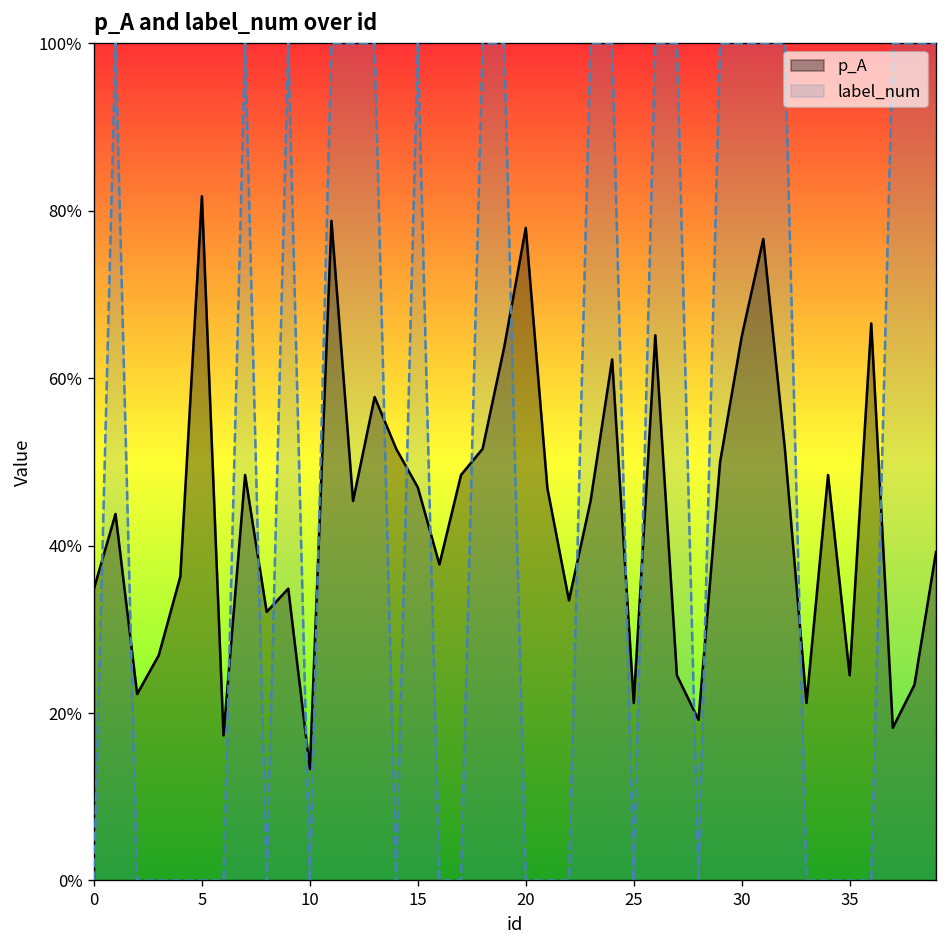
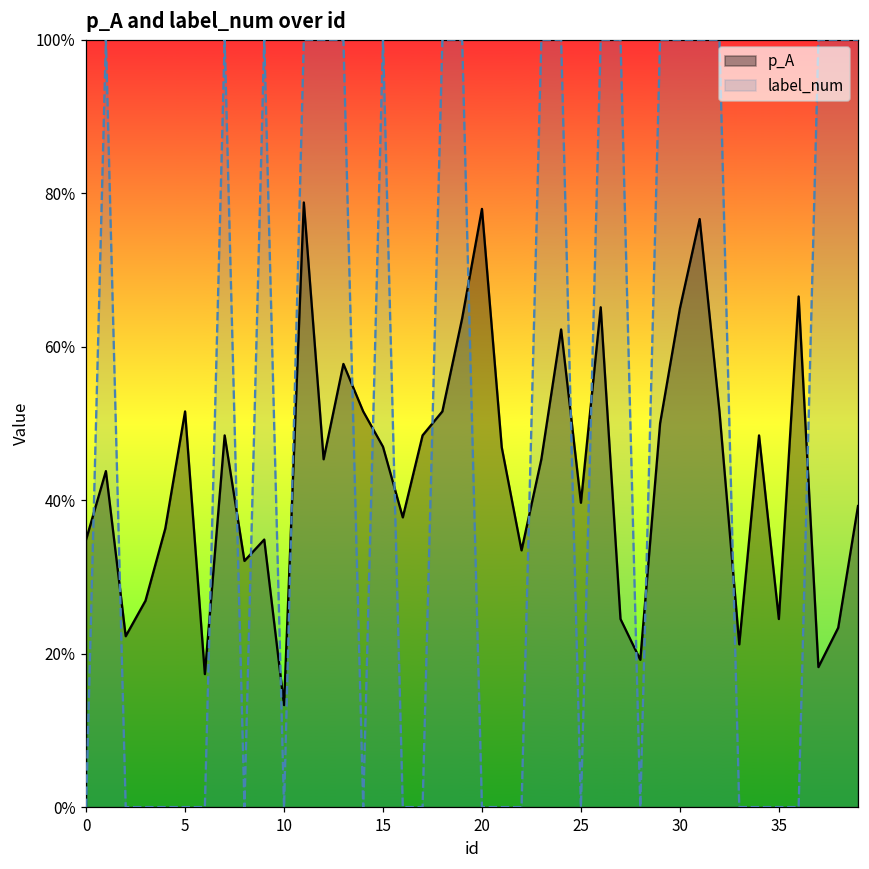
  {
    "p_A": {
      "0": "35%",
-     "5": "82%",
+     "5": "52%",
      "10": "13%",
      "15": "47%",
      "20": "78%",
-     "25": "21%",
+     "25": "40%",
      "30": "65%",
      "35": "25%"
    },
    "label_num": {
      "0": "0%",
      "5": "0%",
      "10": "0%",
      "15": "100%",
      "20": "0%",
      "25": "0%",
      "30": "100%",
      "35": "0%"
    }
  }
